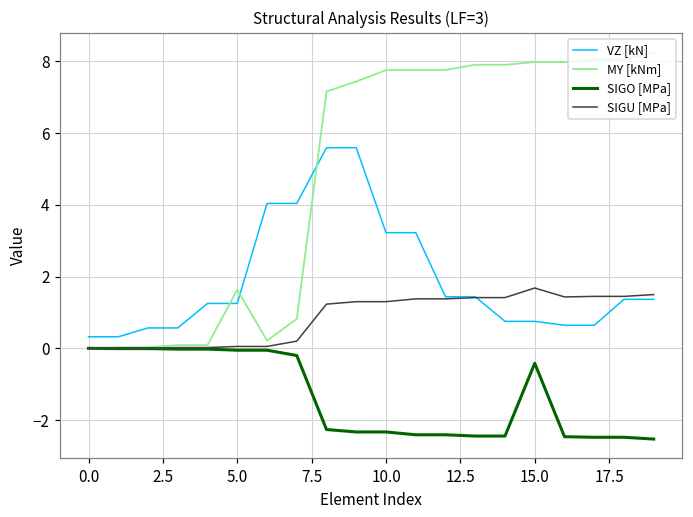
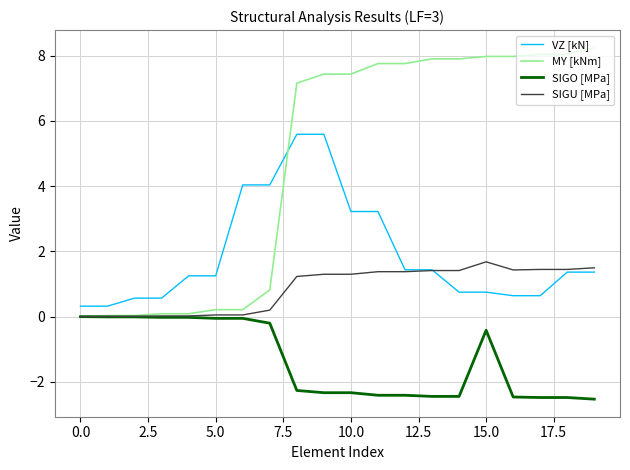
  {
    "VZ [kN]": {
      "0.0": 0.3,
      "5.0": 1.3,
      "10.0": 3.2,
      "15.0": 0.8
    },
    "MY [kNm]": {
-     "5.0": 1.6,
-     "10.0": 7.8,
+     "5.0": 0.2,
+     "10.0": 7.4,
      "15.0": 8.0
    },
    "SIGO [MPa]": {
      "5.0": -0.1,
      "10.0": -2.3,
      "15.0": -0.4
    },
    "SIGU [MPa]": {
      "5.0": 0.1,
      "10.0": 1.3,
      "15.0": 1.7
    }
  }
